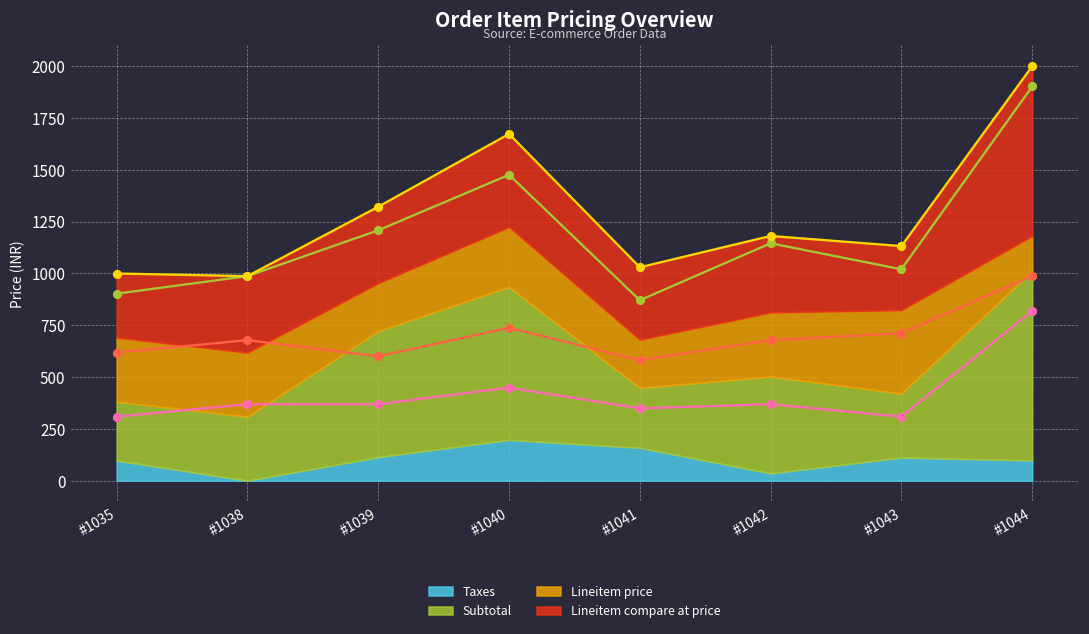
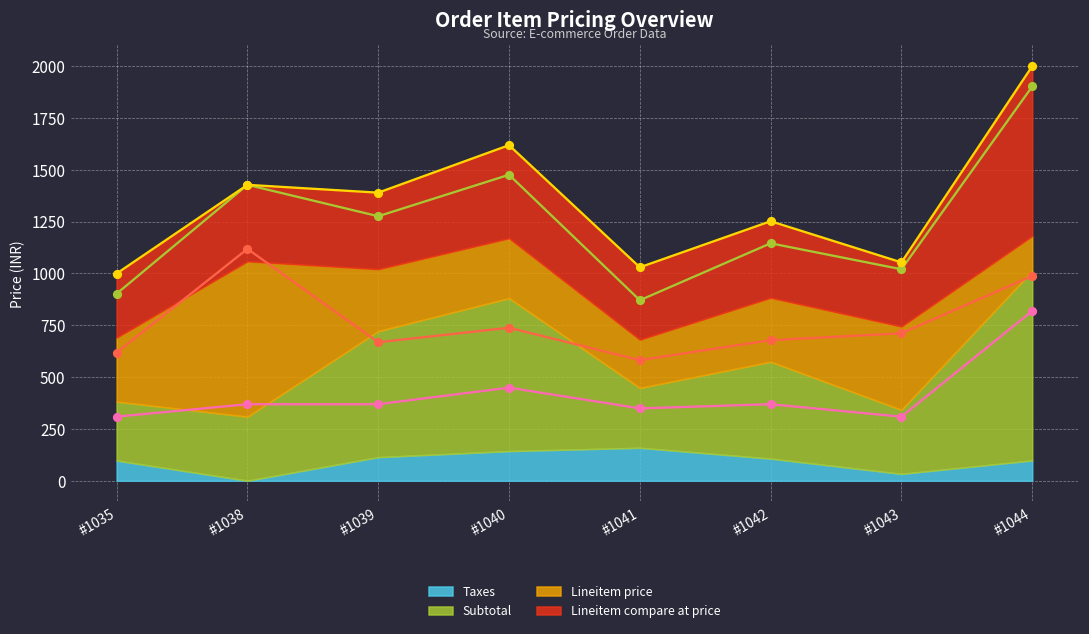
  {
    "Taxes": {
      "#1035": 100,
      "#1038": 0,
      "#1039": 110,
-     "#1040": 200,
+     "#1040": 140,
      "#1041": 160,
-     "#1042": 40,
-     "#1043": 110,
+     "#1042": 110,
+     "#1043": 30,
      "#1044": 100
    },
    "Lineitem price": {
      "#1035": 310,
-     "#1038": 310,
-     "#1039": 230,
+     "#1038": 750,
+     "#1039": 300,
      "#1040": 290,
      "#1041": 230,
      "#1042": 310,
      "#1043": 400,
      "#1044": 170
    },
    "Lineitem compare at price": {
      "#1035": 310,
      "#1039": 370,
      "#1040": 450,
      "#1041": 350,
      "#1042": 370,
      "#1043": 310,
      "#1044": 820
    }
  }
